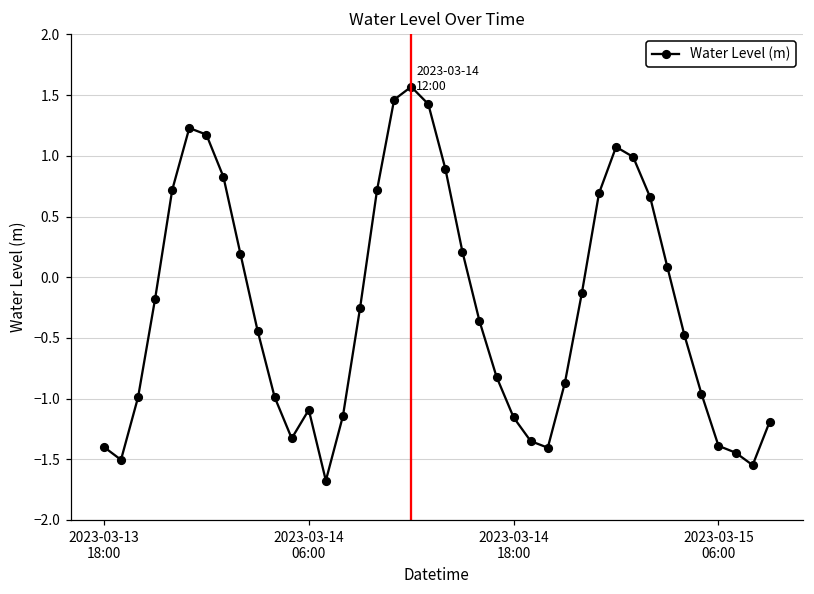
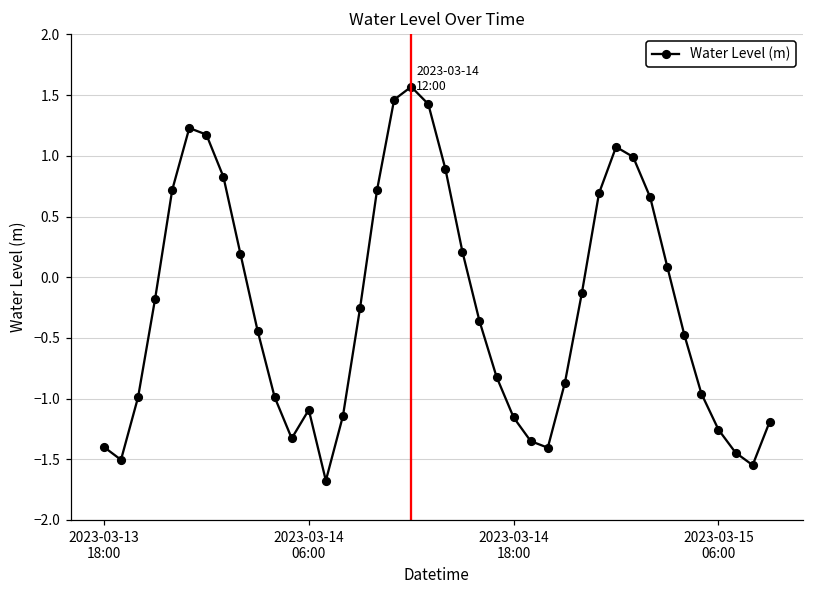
  {
    "2023-03-13 18:00": -1.40,
    "2023-03-14 06:00": -1.09,
    "2023-03-14 18:00": -1.16,
-   "2023-03-15 06:00": -1.39
+   "2023-03-15 06:00": -1.26
  }
